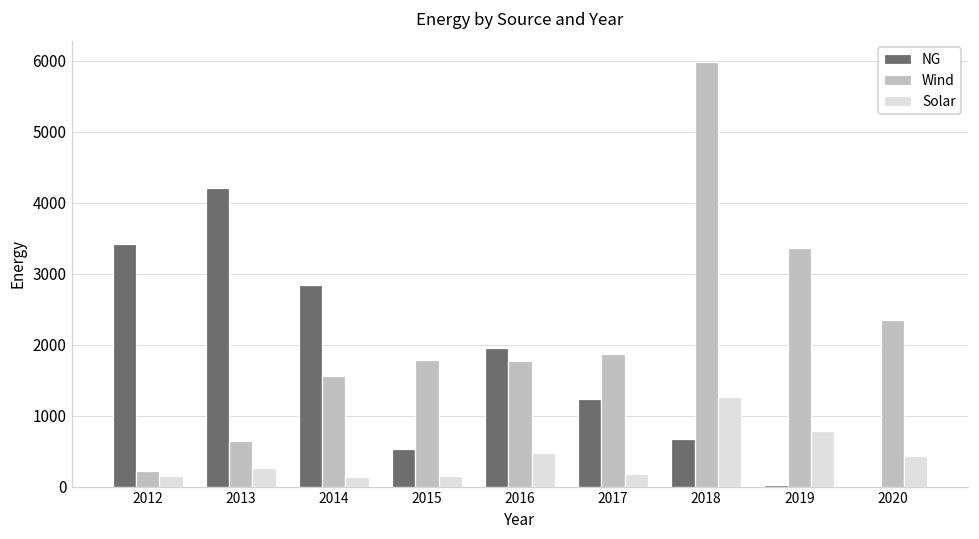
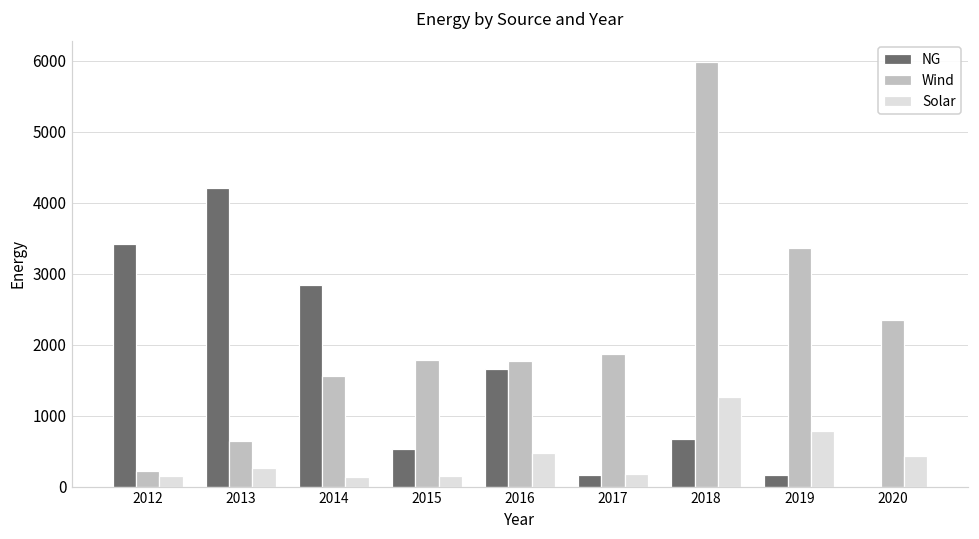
  {
    "NG": {
      "2012": 3400,
      "2013": 4200,
      "2014": 2800,
      "2015": 500,
-     "2016": 2000,
-     "2017": 1200,
+     "2016": 1700,
+     "2017": 200,
      "2018": 700,
-     "2019": 0,
+     "2019": 200,
      "2020": 0
    }
  }
